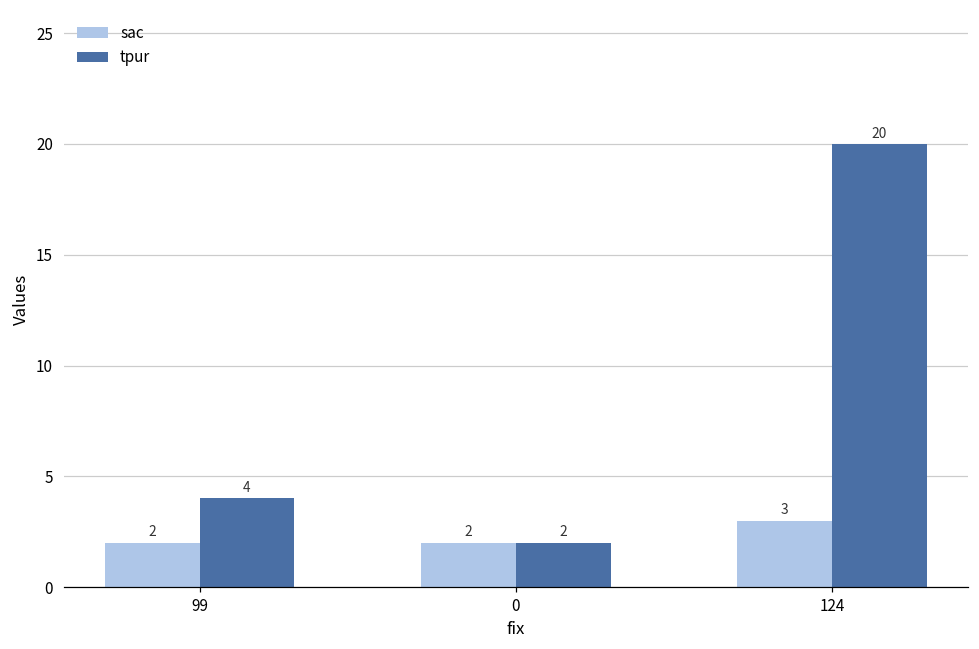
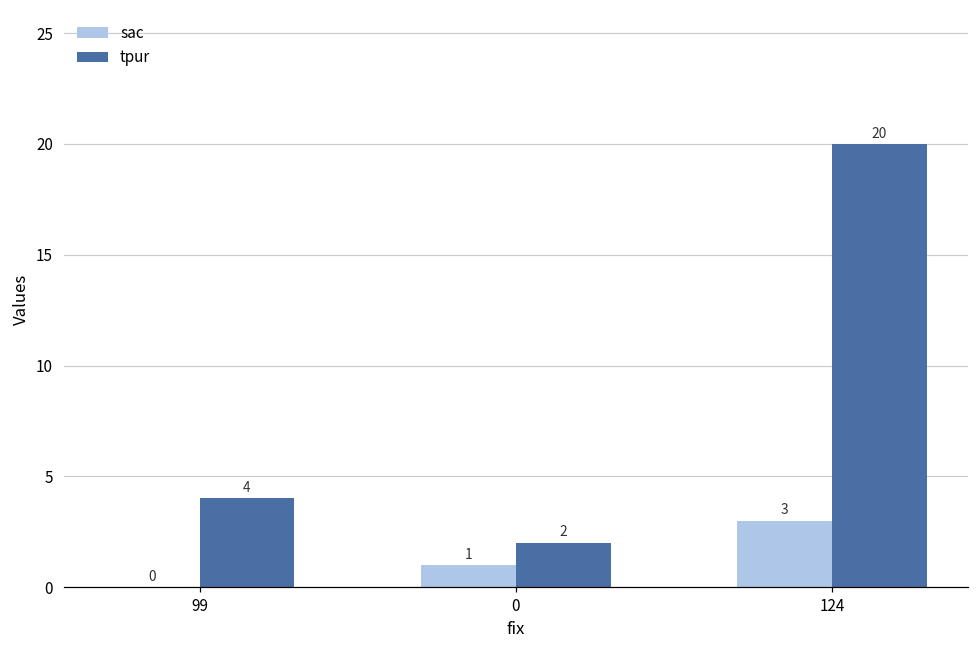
  {
    "sac": {
-     "99": 2,
-     "0": 2,
+     "99": 0,
+     "0": 1,
      "124": 3
    },
    "tpur": {
      "99": 4,
      "0": 2,
      "124": 20
    }
  }
